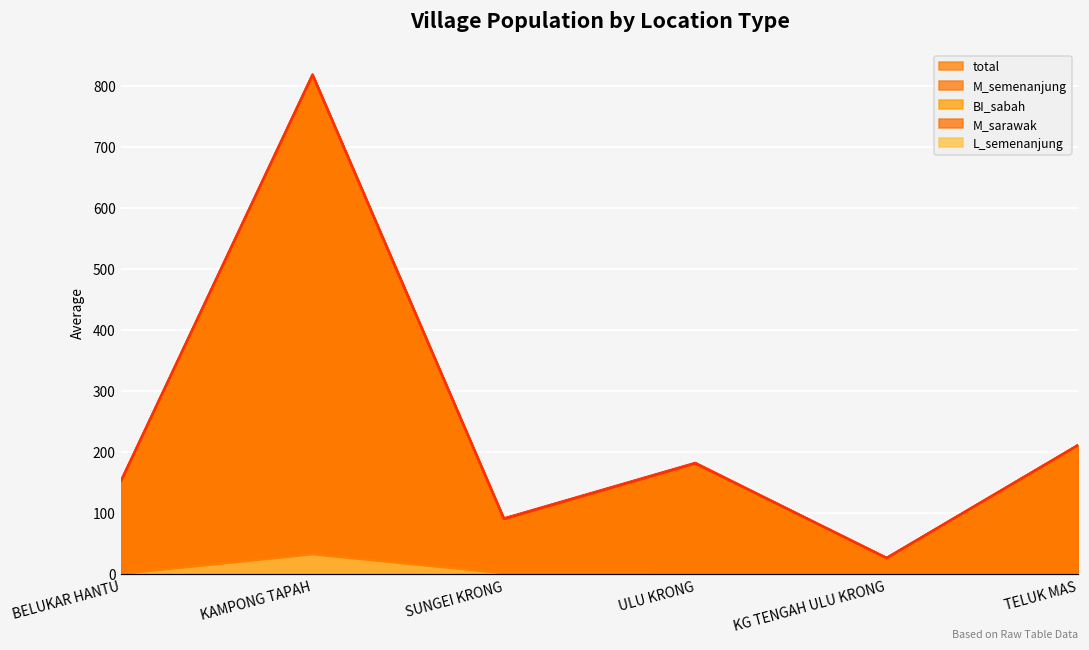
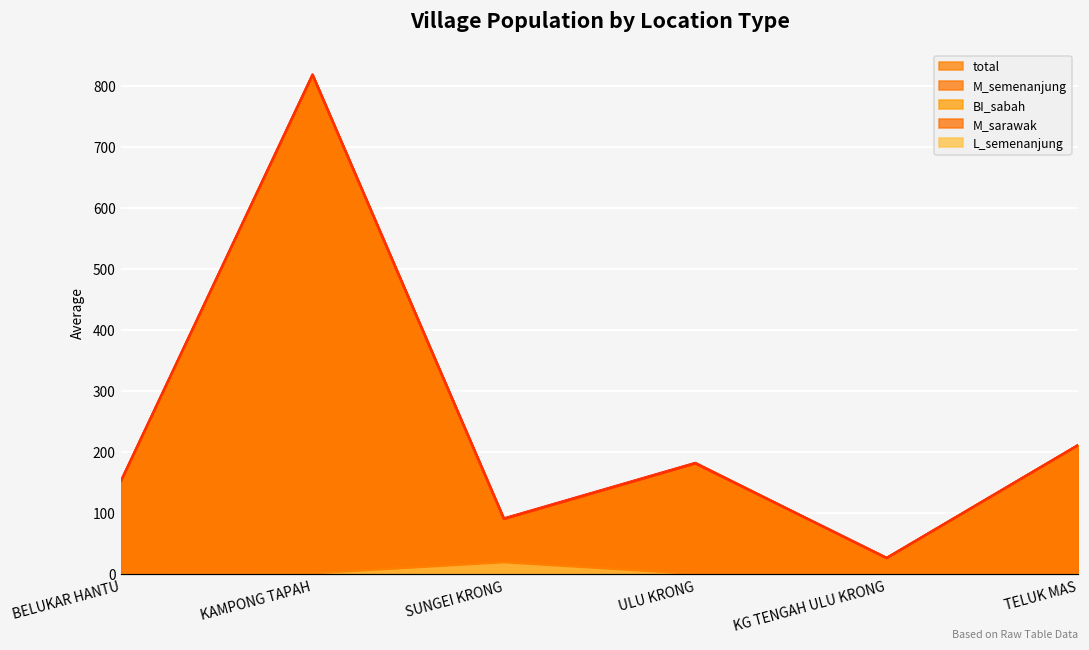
  {
    "L_semenanjung": {
      "BELUKAR HANTU": 0,
-     "KAMPONG TAPAH": 30,
-     "SUNGEI KRONG": 0,
+     "KAMPONG TAPAH": 0,
+     "SUNGEI KRONG": 20,
      "ULU KRONG": 0,
      "KG TENGAH ULU KRONG": 0,
      "TELUK MAS": 0
    }
  }
